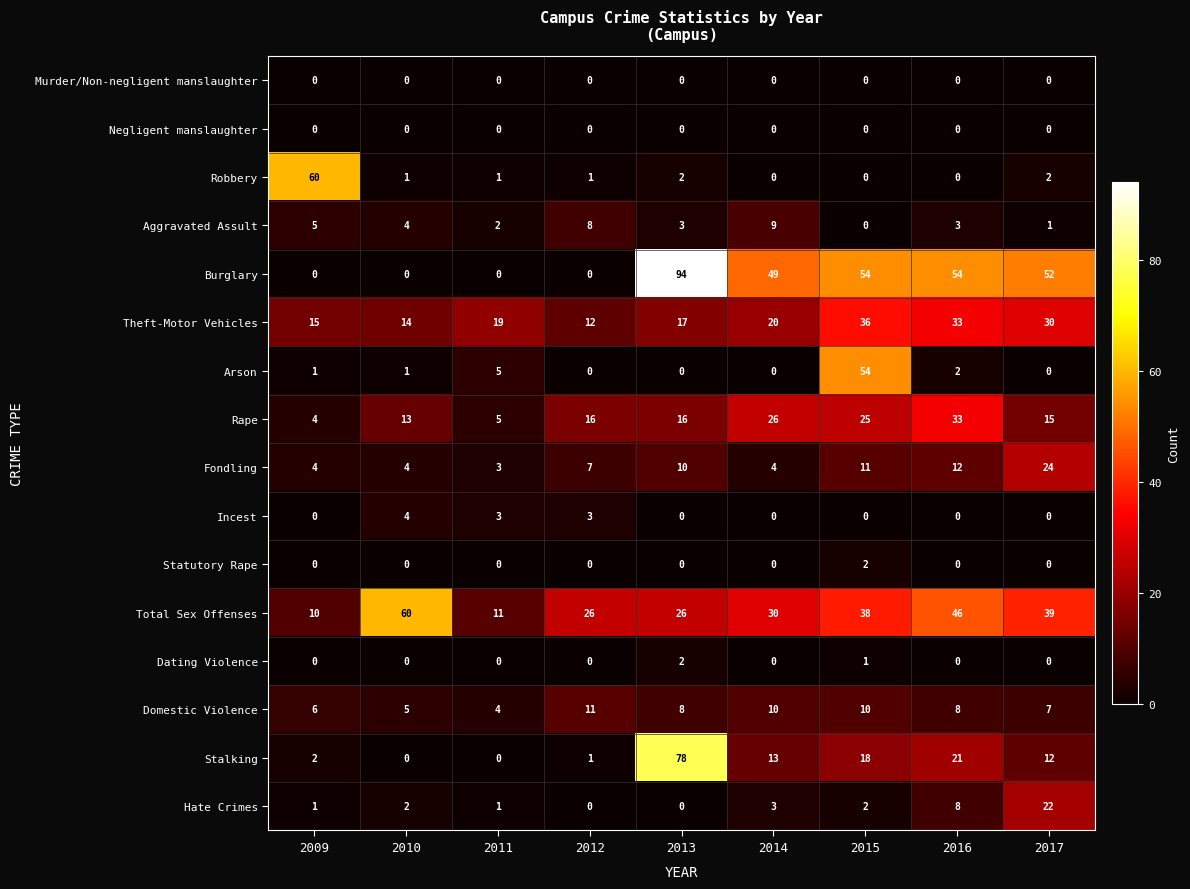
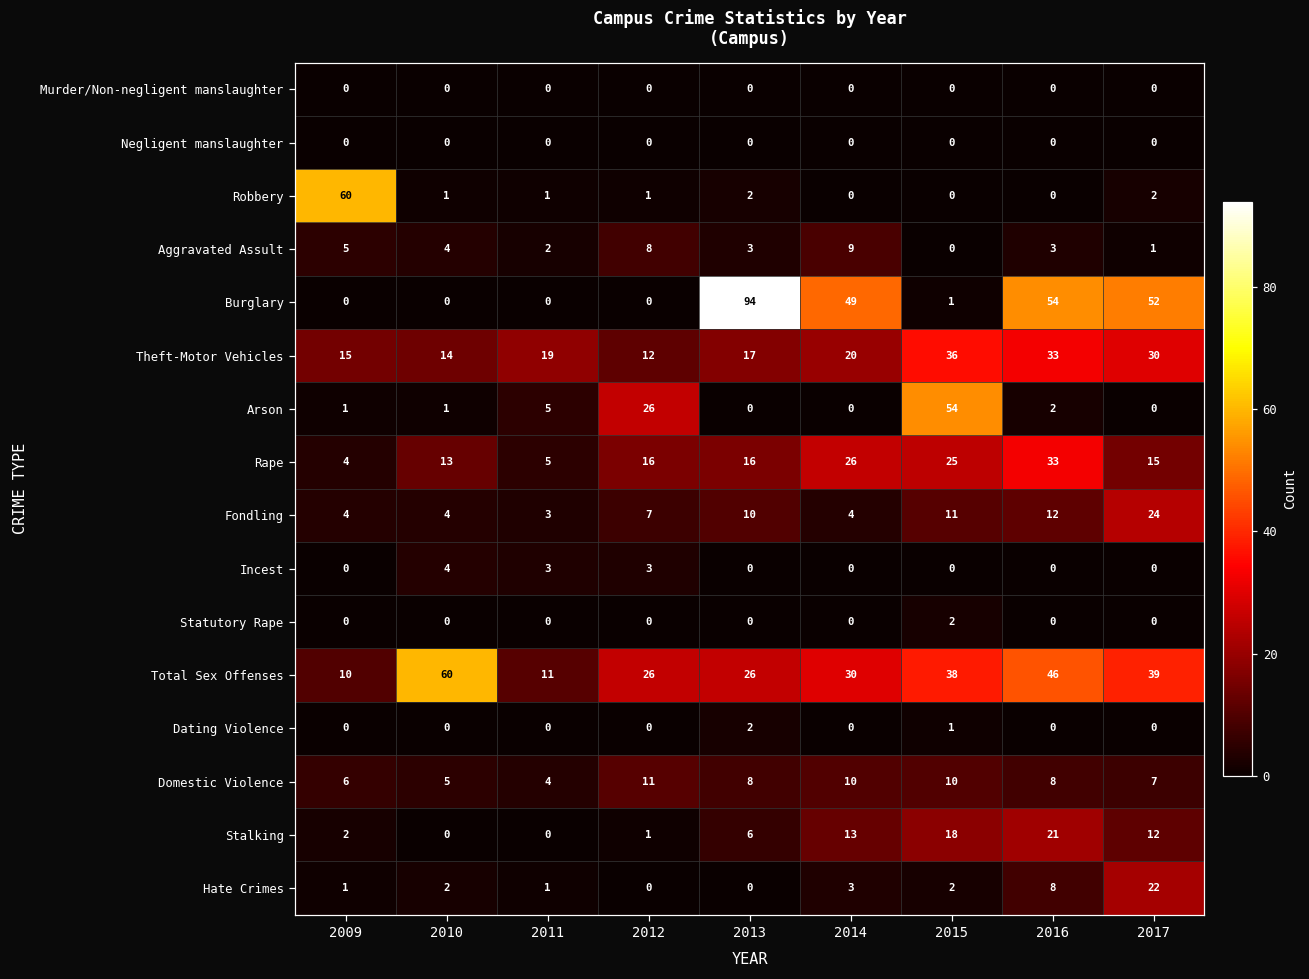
  {
    "Murder/Non-negligent manslaughter": {
      "2009": 0,
      "2010": 0,
      "2011": 0,
      "2012": 0,
      "2013": 0,
      "2014": 0,
      "2015": 0,
      "2016": 0,
      "2017": 0
    },
    "Negligent manslaughter": {
      "2009": 0,
      "2010": 0,
      "2011": 0,
      "2012": 0,
      "2013": 0,
      "2014": 0,
      "2015": 0,
      "2016": 0,
      "2017": 0
    },
    "Robbery": {
      "2009": 60,
      "2010": 1,
      "2011": 1,
      "2012": 1,
      "2013": 2,
      "2014": 0,
      "2015": 0,
      "2016": 0,
      "2017": 2
    },
    "Aggravated Assult": {
      "2009": 5,
      "2010": 4,
      "2011": 2,
      "2012": 8,
      "2013": 3,
      "2014": 9,
      "2015": 0,
      "2016": 3,
      "2017": 1
    },
    "Burglary": {
      "2009": 0,
      "2010": 0,
      "2011": 0,
      "2012": 0,
      "2013": 94,
      "2014": 49,
-     "2015": 54,
+     "2015": 1,
      "2016": 54,
      "2017": 52
    },
    "Theft-Motor Vehicles": {
      "2009": 15,
      "2010": 14,
      "2011": 19,
      "2012": 12,
      "2013": 17,
      "2014": 20,
      "2015": 36,
      "2016": 33,
      "2017": 30
    },
    "Arson": {
      "2009": 1,
      "2010": 1,
      "2011": 5,
-     "2012": 0,
+     "2012": 26,
      "2013": 0,
      "2014": 0,
      "2015": 54,
      "2016": 2,
      "2017": 0
    },
    "Rape": {
      "2009": 4,
      "2010": 13,
      "2011": 5,
      "2012": 16,
      "2013": 16,
      "2014": 26,
      "2015": 25,
      "2016": 33,
      "2017": 15
    },
    "Fondling": {
      "2009": 4,
      "2010": 4,
      "2011": 3,
      "2012": 7,
      "2013": 10,
      "2014": 4,
      "2015": 11,
      "2016": 12,
      "2017": 24
    },
    "Incest": {
      "2009": 0,
      "2010": 4,
      "2011": 3,
      "2012": 3,
      "2013": 0,
      "2014": 0,
      "2015": 0,
      "2016": 0,
      "2017": 0
    },
    "Statutory Rape": {
      "2009": 0,
      "2010": 0,
      "2011": 0,
      "2012": 0,
      "2013": 0,
      "2014": 0,
      "2015": 2,
      "2016": 0,
      "2017": 0
    },
    "Total Sex Offenses": {
      "2009": 10,
      "2010": 60,
      "2011": 11,
      "2012": 26,
      "2013": 26,
      "2014": 30,
      "2015": 38,
      "2016": 46,
      "2017": 39
    },
    "Dating Violence": {
      "2009": 0,
      "2010": 0,
      "2011": 0,
      "2012": 0,
      "2013": 2,
      "2014": 0,
      "2015": 1,
      "2016": 0,
      "2017": 0
    },
    "Domestic Violence": {
      "2009": 6,
      "2010": 5,
      "2011": 4,
      "2012": 11,
      "2013": 8,
      "2014": 10,
      "2015": 10,
      "2016": 8,
      "2017": 7
    },
    "Stalking": {
      "2009": 2,
      "2010": 0,
      "2011": 0,
      "2012": 1,
-     "2013": 78,
+     "2013": 6,
      "2014": 13,
      "2015": 18,
      "2016": 21,
      "2017": 12
    },
    "Hate Crimes": {
      "2009": 1,
      "2010": 2,
      "2011": 1,
      "2012": 0,
      "2013": 0,
      "2014": 3,
      "2015": 2,
      "2016": 8,
      "2017": 22
    }
  }
